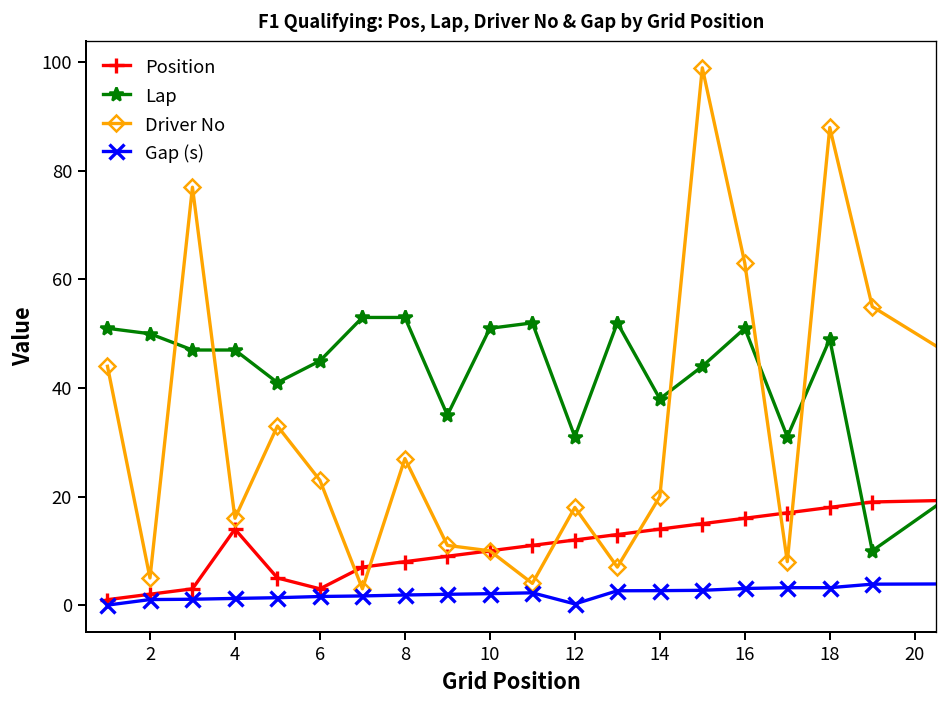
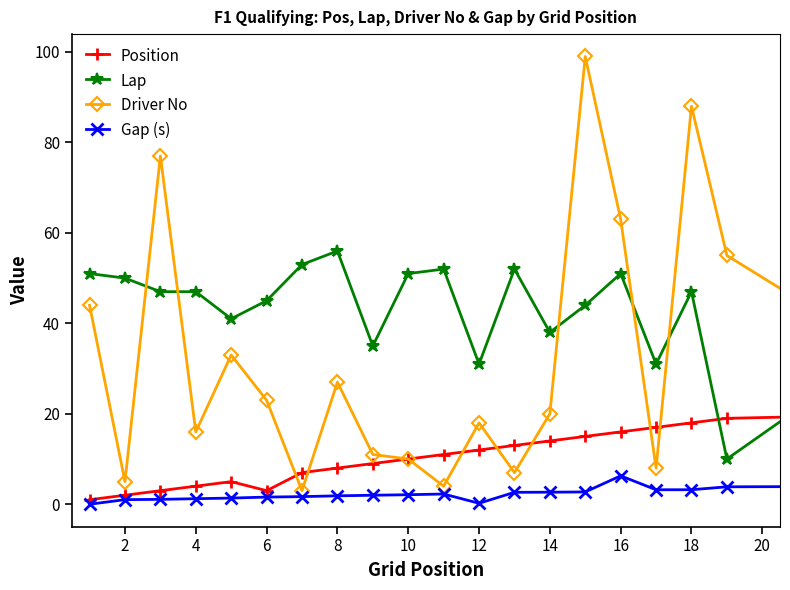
  {
    "Position": {
      "2": 2,
-     "4": 14,
+     "4": 4,
      "6": 3,
      "8": 8,
      "12": 12,
      "14": 14,
      "16": 16,
      "18": 18
    },
    "Lap": {
      "2": 50,
      "4": 47,
      "6": 45,
-     "8": 53,
+     "8": 56,
      "10": 51,
      "12": 31,
      "14": 38,
      "16": 51,
-     "18": 49
+     "18": 47
    },
    "Driver No": {
      "2": 5,
      "4": 16,
      "6": 23,
      "8": 27,
      "12": 18,
      "14": 20,
      "16": 63,
      "18": 88
    },
    "Gap (s)": {
      "2": 1,
      "4": 1,
      "6": 2,
      "8": 2,
      "10": 2,
      "12": 0,
      "14": 3,
-     "16": 3,
+     "16": 6,
      "18": 3
    }
  }
